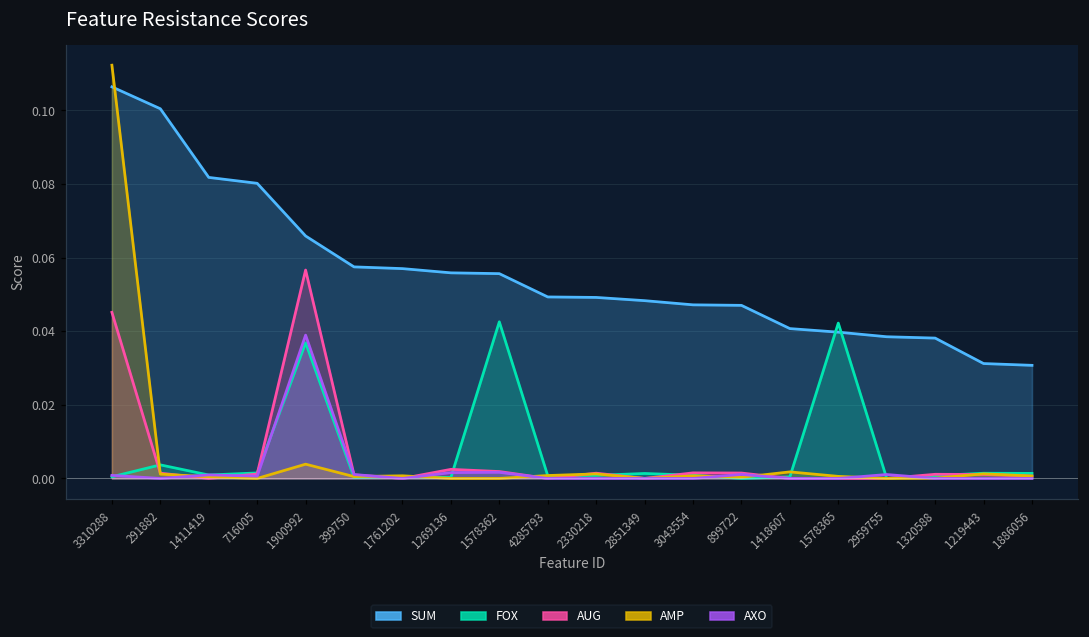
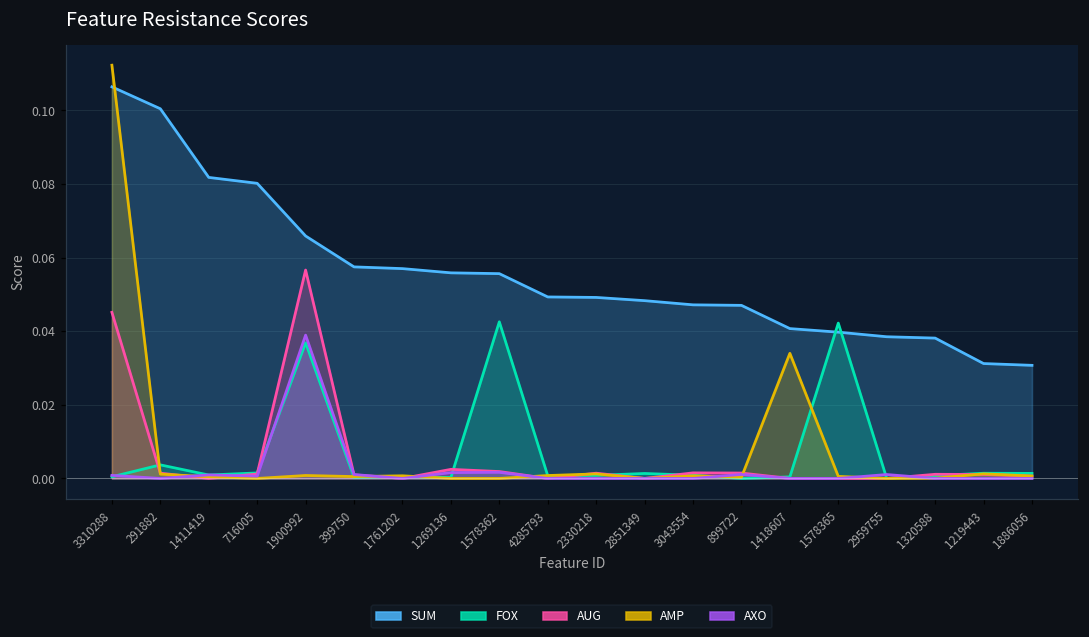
  {
    "AMP": {
      "3310288": 0.112,
-     "1900992": 0.004,
+     "1900992": 0.001,
      "1578362": 0.000,
-     "1418607": 0.002
+     "1418607": 0.034
    }
  }
